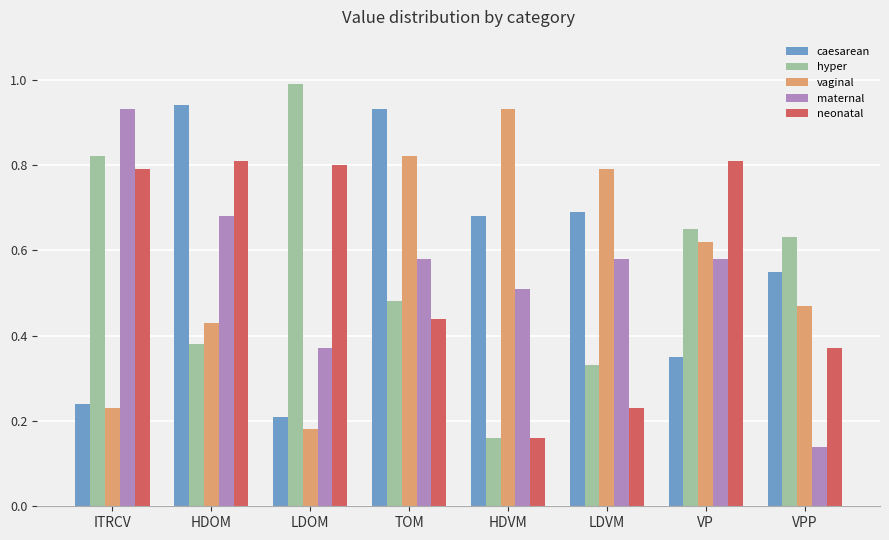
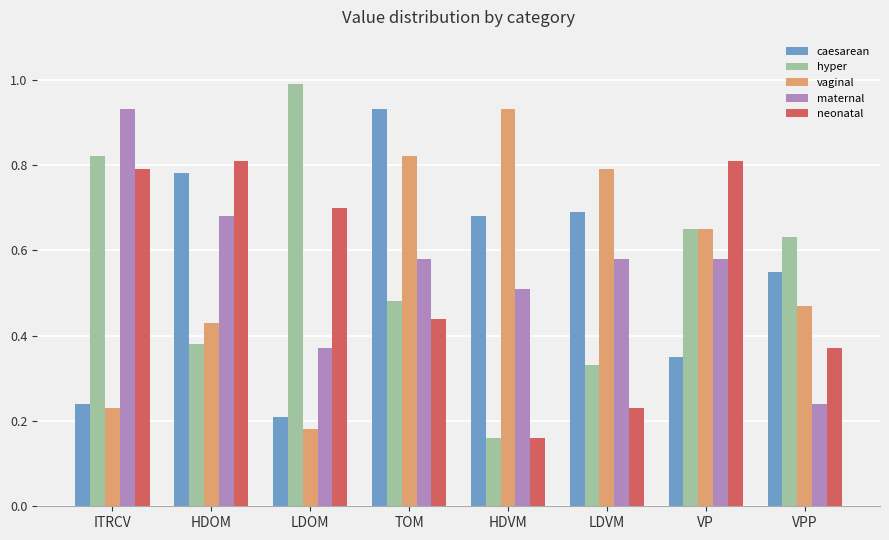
  {
    "caesarean": {
      "ITRCV": 0.24,
-     "HDOM": 0.94,
+     "HDOM": 0.78,
      "LDOM": 0.21,
      "TOM": 0.93,
      "HDVM": 0.68,
      "LDVM": 0.69,
      "VP": 0.35,
      "VPP": 0.55
    },
    "hyper": {
      "ITRCV": 0.82,
      "HDOM": 0.38,
      "LDOM": 0.99,
      "TOM": 0.48,
      "HDVM": 0.16,
      "LDVM": 0.33,
      "VP": 0.65,
      "VPP": 0.63
    },
    "vaginal": {
      "ITRCV": 0.23,
      "HDOM": 0.43,
      "LDOM": 0.18,
      "TOM": 0.82,
      "HDVM": 0.93,
      "LDVM": 0.79,
-     "VP": 0.62,
+     "VP": 0.65,
      "VPP": 0.47
    },
    "maternal": {
      "ITRCV": 0.93,
      "HDOM": 0.68,
      "LDOM": 0.37,
      "TOM": 0.58,
      "HDVM": 0.51,
      "LDVM": 0.58,
      "VP": 0.58,
-     "VPP": 0.14
+     "VPP": 0.24
    },
    "neonatal": {
      "ITRCV": 0.79,
      "HDOM": 0.81,
-     "LDOM": 0.8,
+     "LDOM": 0.7,
      "TOM": 0.44,
      "HDVM": 0.16,
      "LDVM": 0.23,
      "VP": 0.81,
      "VPP": 0.37
    }
  }
